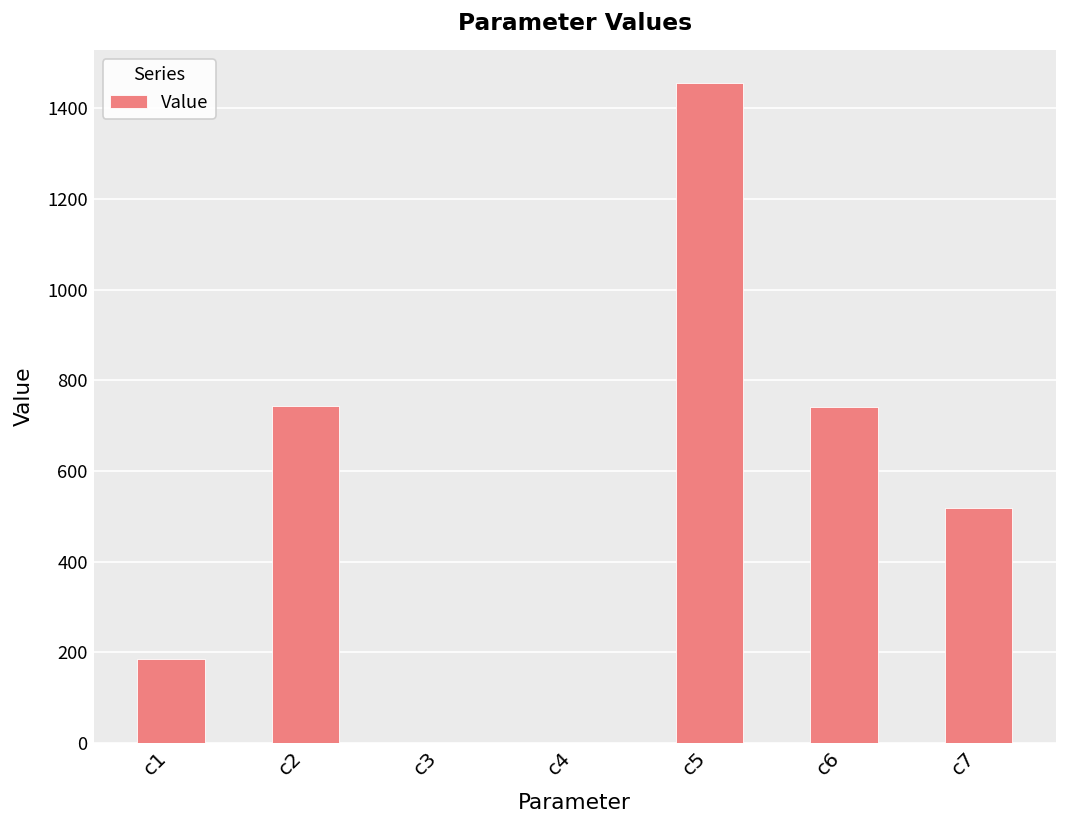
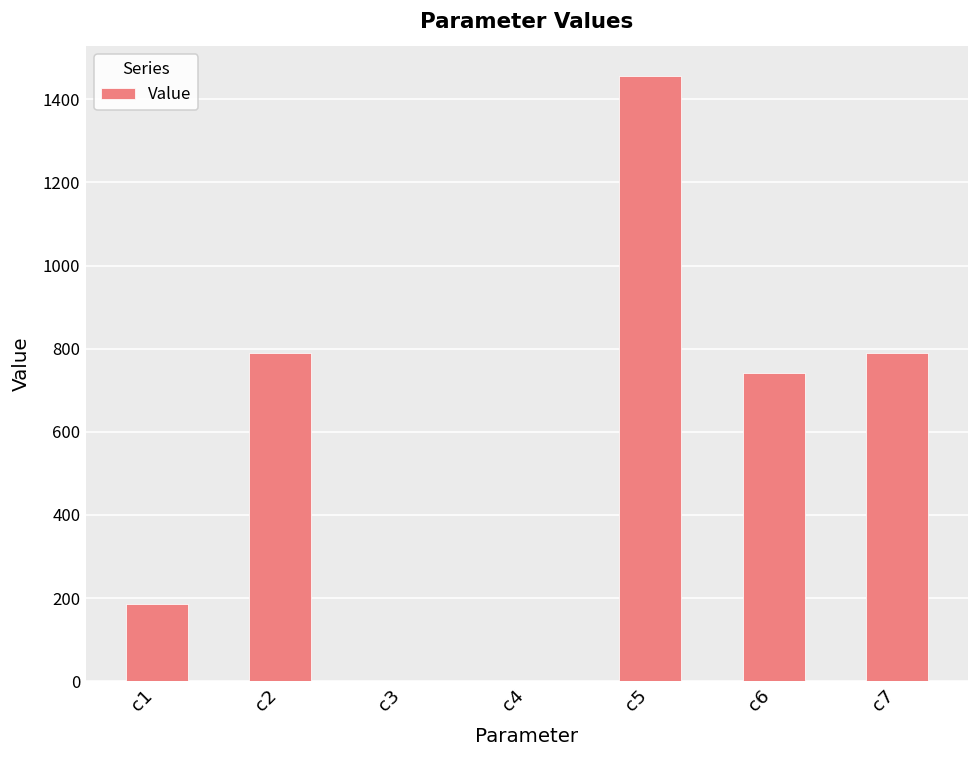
  {
    "c1": 180,
-   "c2": 740,
+   "c2": 790,
    "c5": 1460,
    "c6": 740,
-   "c7": 520
+   "c7": 790
  }
